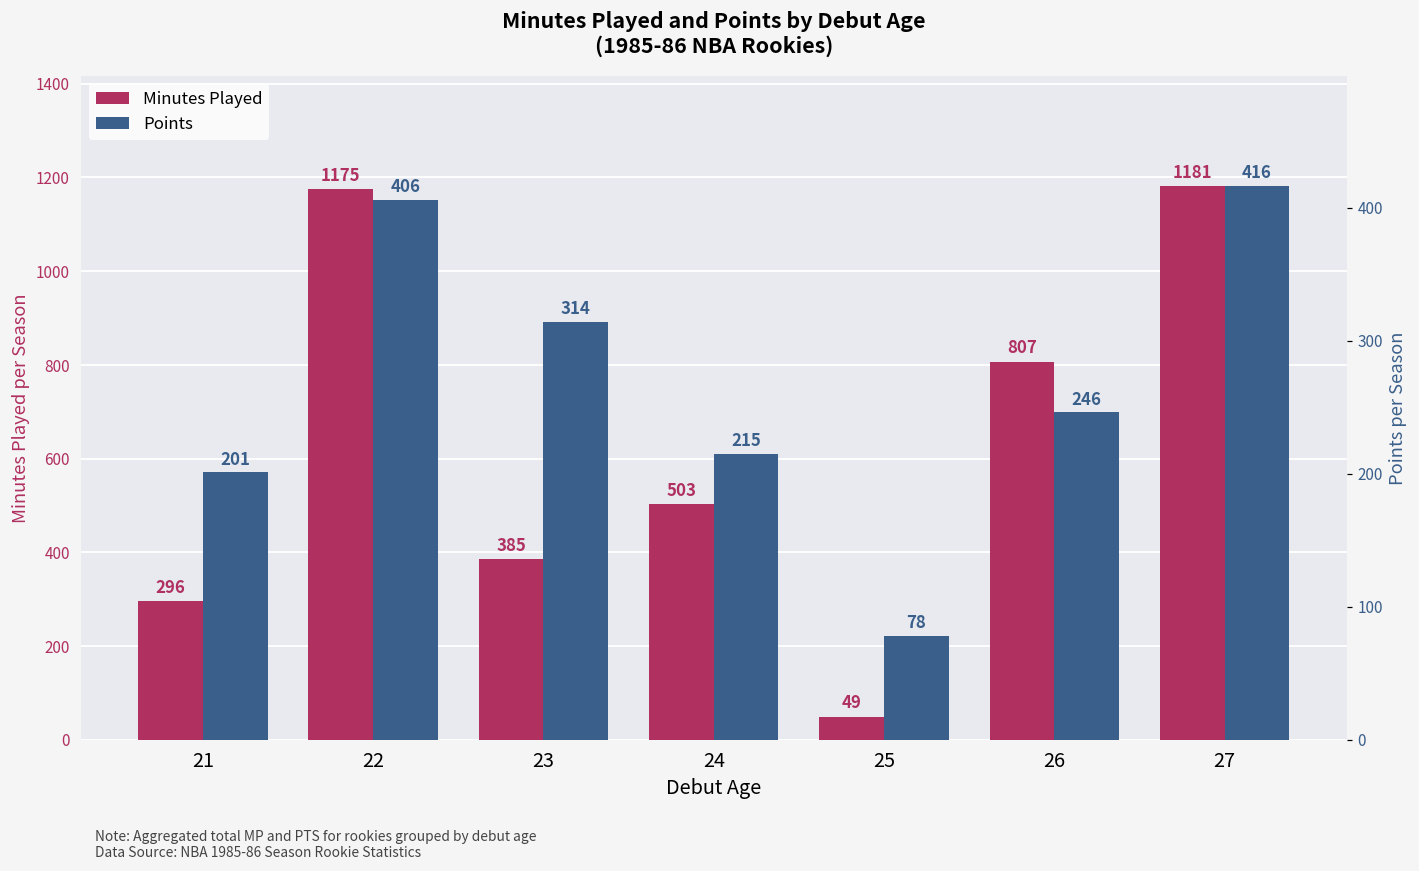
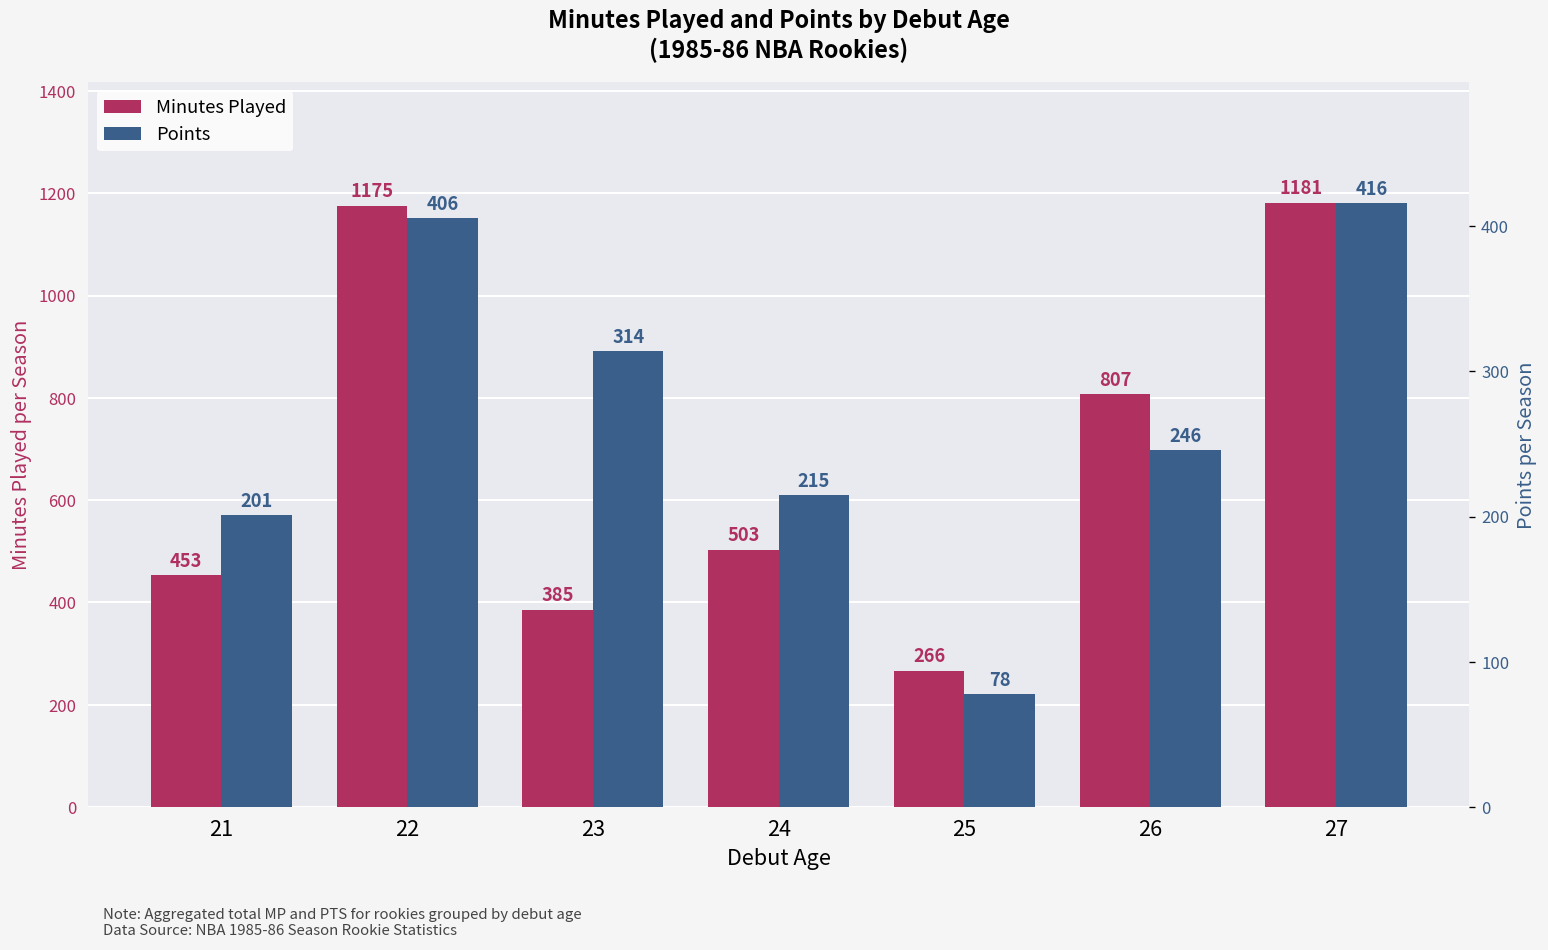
  {
    "Minutes Played": {
-     "21": 296,
+     "21": 453,
      "22": 1175,
      "23": 385,
      "24": 503,
-     "25": 49,
+     "25": 266,
      "26": 807,
      "27": 1181
    },
    "Points": {
      "21": 201,
      "22": 406,
      "23": 314,
      "24": 215,
      "25": 78,
      "26": 246,
      "27": 416
    }
  }
